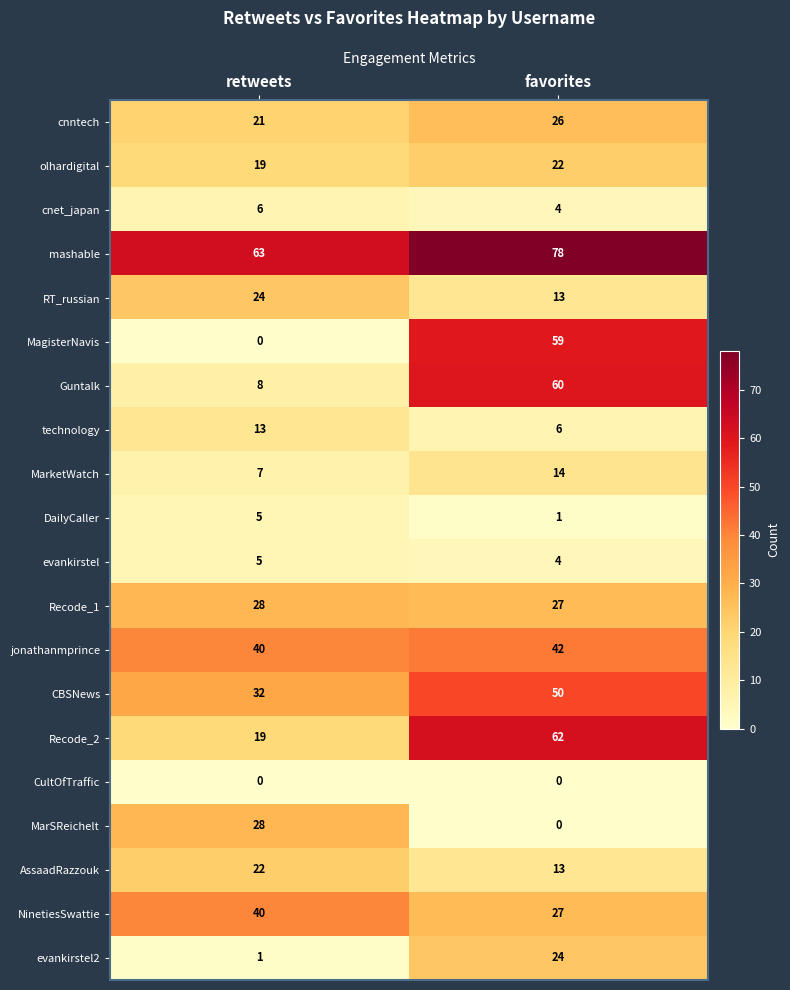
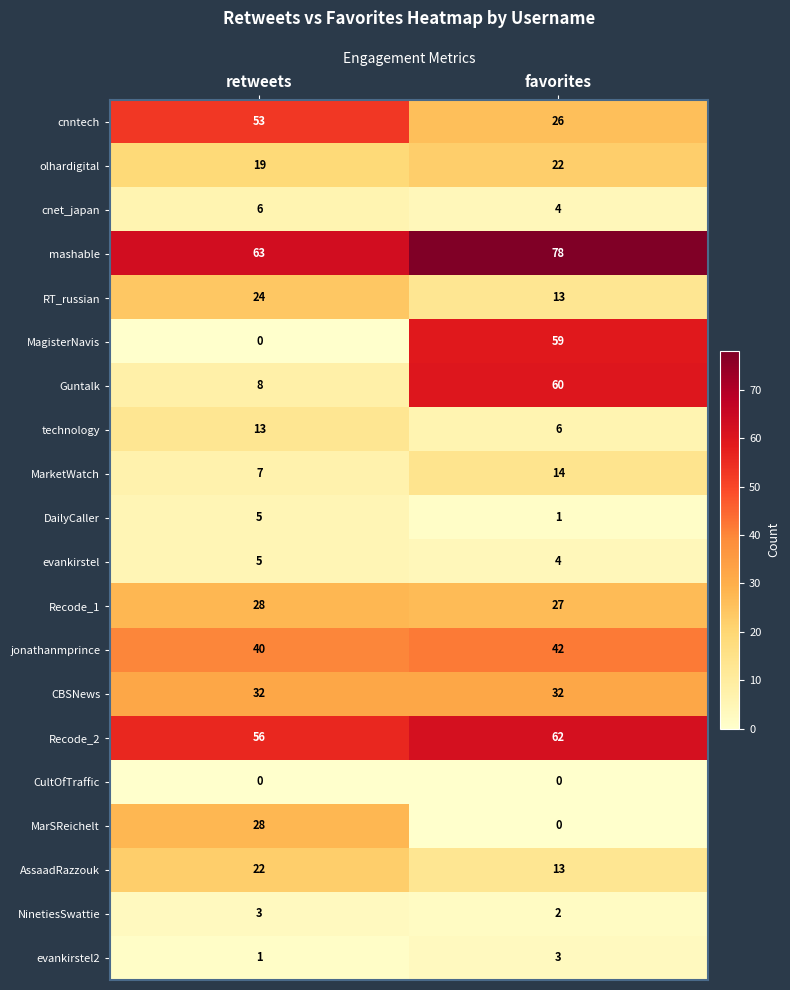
  {
    "cnntech": {
-     "retweets": 21,
+     "retweets": 53,
      "favorites": 26
    },
    "olhardigital": {
      "retweets": 19,
      "favorites": 22
    },
    "cnet_japan": {
      "retweets": 6,
      "favorites": 4
    },
    "mashable": {
      "retweets": 63,
      "favorites": 78
    },
    "RT_russian": {
      "retweets": 24,
      "favorites": 13
    },
    "MagisterNavis": {
      "retweets": 0,
      "favorites": 59
    },
    "Guntalk": {
      "retweets": 8,
      "favorites": 60
    },
    "technology": {
      "retweets": 13,
      "favorites": 6
    },
    "MarketWatch": {
      "retweets": 7,
      "favorites": 14
    },
    "DailyCaller": {
      "retweets": 5,
      "favorites": 1
    },
    "evankirstel": {
      "retweets": 5,
      "favorites": 4
    },
    "Recode_1": {
      "retweets": 28,
      "favorites": 27
    },
    "jonathanmprince": {
      "retweets": 40,
      "favorites": 42
    },
    "CBSNews": {
      "retweets": 32,
-     "favorites": 50
+     "favorites": 32
    },
    "Recode_2": {
-     "retweets": 19,
+     "retweets": 56,
      "favorites": 62
    },
    "CultOfTraffic": {
      "retweets": 0,
      "favorites": 0
    },
    "MarSReichelt": {
      "retweets": 28,
      "favorites": 0
    },
    "AssaadRazzouk": {
      "retweets": 22,
      "favorites": 13
    },
    "NinetiesSwattie": {
-     "retweets": 40,
-     "favorites": 27
+     "retweets": 3,
+     "favorites": 2
    },
    "evankirstel2": {
      "retweets": 1,
-     "favorites": 24
+     "favorites": 3
    }
  }
